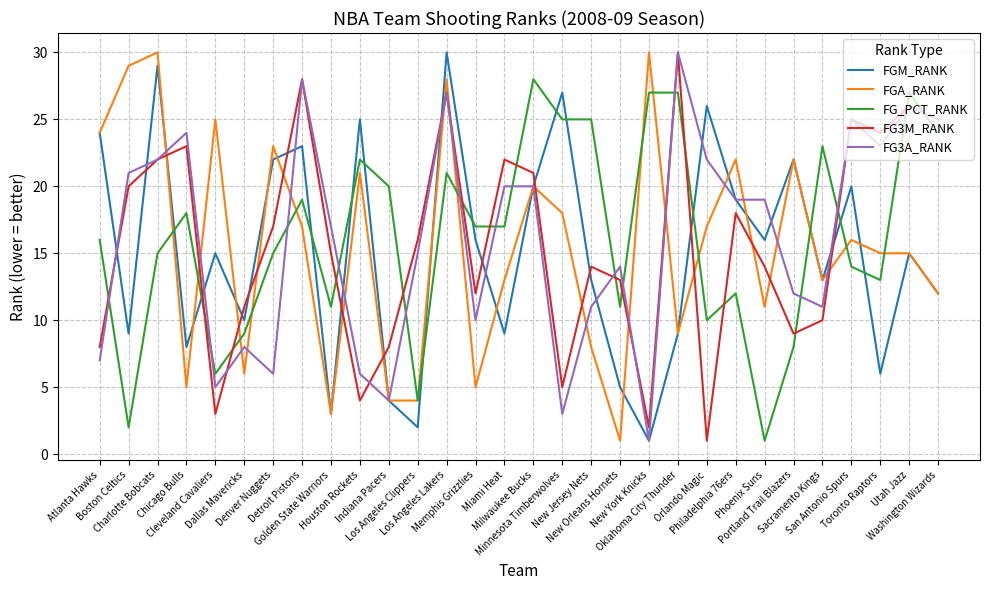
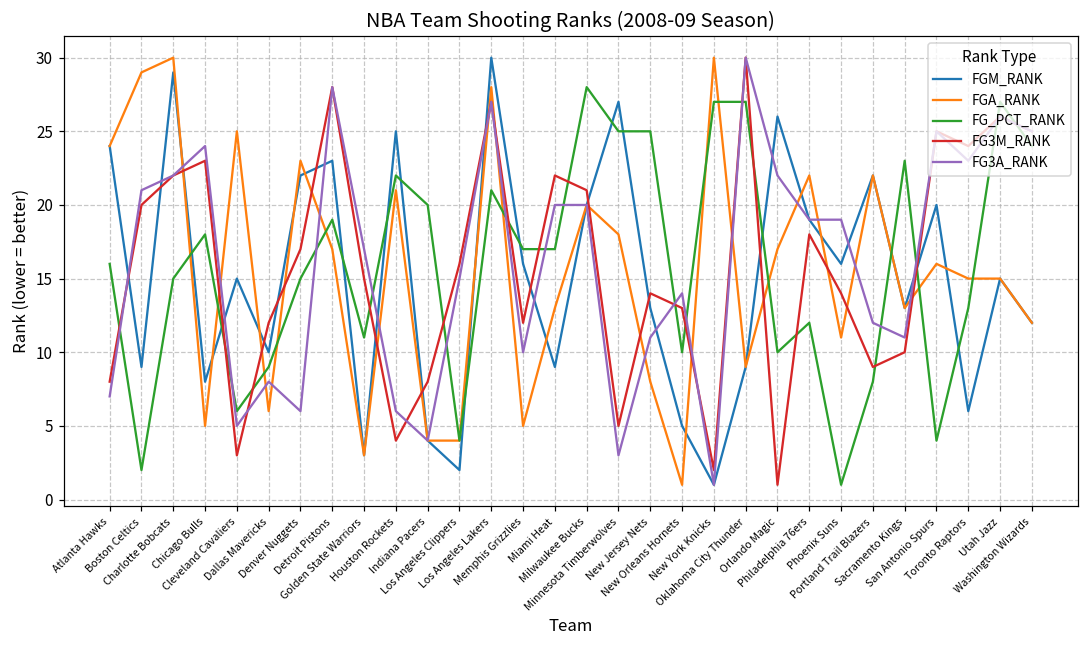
  {
    "FGM_RANK": {
      "Boston Celtics": 9,
      "Charlotte Bobcats": 29,
      "Chicago Bulls": 8,
      "Cleveland Cavaliers": 15,
      "Dallas Mavericks": 10,
      "Denver Nuggets": 22,
      "Detroit Pistons": 23,
      "Houston Rockets": 25,
      "Los Angeles Clippers": 2,
      "Los Angeles Lakers": 30,
      "Memphis Grizzlies": 16,
      "Miami Heat": 9,
      "Minnesota Timberwolves": 27,
      "New Jersey Nets": 13,
      "New Orleans Hornets": 5,
      "Orlando Magic": 26,
      "Phoenix Suns": 16,
      "San Antonio Spurs": 20,
      "Toronto Raptors": 6
    },
    "FGA_RANK": {
      "Boston Celtics": 29,
      "Charlotte Bobcats": 30,
      "Chicago Bulls": 5,
      "Cleveland Cavaliers": 25,
      "Dallas Mavericks": 6,
      "Denver Nuggets": 23,
      "Detroit Pistons": 17,
      "Houston Rockets": 21,
      "Los Angeles Lakers": 28,
      "Memphis Grizzlies": 5,
      "Miami Heat": 13,
      "Minnesota Timberwolves": 18,
      "New Jersey Nets": 8,
      "New Orleans Hornets": 1,
      "New York Knicks": 30,
      "Orlando Magic": 17,
      "Philadelphia 76ers": 22,
      "Phoenix Suns": 11,
      "San Antonio Spurs": 16,
      "Toronto Raptors": 15
    },
    "FG_PCT_RANK": {
      "Atlanta Hawks": 16,
      "Boston Celtics": 2,
      "Charlotte Bobcats": 15,
      "Chicago Bulls": 18,
      "Cleveland Cavaliers": 6,
      "Dallas Mavericks": 9,
      "Denver Nuggets": 15,
      "Detroit Pistons": 19,
      "Golden State Warriors": 11,
      "Houston Rockets": 22,
      "Indiana Pacers": 20,
      "Los Angeles Lakers": 21,
      "Memphis Grizzlies": 17,
      "Miami Heat": 17,
      "Milwaukee Bucks": 28,
      "Minnesota Timberwolves": 25,
      "New Jersey Nets": 25,
-     "New Orleans Hornets": 11,
+     "New Orleans Hornets": 10,
      "New York Knicks": 27,
      "Oklahoma City Thunder": 27,
      "Orlando Magic": 10,
      "Philadelphia 76ers": 12,
      "Phoenix Suns": 1,
      "Portland Trail Blazers": 8,
      "Sacramento Kings": 23,
-     "San Antonio Spurs": 14,
+     "San Antonio Spurs": 4,
      "Toronto Raptors": 13
    },
    "FG3M_RANK": {
      "Atlanta Hawks": 8,
      "Boston Celtics": 20,
      "Chicago Bulls": 23,
      "Cleveland Cavaliers": 3,
-     "Dallas Mavericks": 11,
+     "Dallas Mavericks": 12,
      "Denver Nuggets": 17,
      "Golden State Warriors": 15,
      "Houston Rockets": 4,
      "Indiana Pacers": 8,
      "Los Angeles Clippers": 16,
      "Memphis Grizzlies": 12,
      "Miami Heat": 22,
      "Milwaukee Bucks": 21,
      "Minnesota Timberwolves": 5,
      "New Jersey Nets": 14,
      "New Orleans Hornets": 13,
      "New York Knicks": 2,
      "Orlando Magic": 1,
      "Philadelphia 76ers": 18,
      "Phoenix Suns": 14,
      "Portland Trail Blazers": 9,
      "Sacramento Kings": 10
    },
    "FG3A_RANK": {
      "Atlanta Hawks": 7,
      "Boston Celtics": 21,
      "Chicago Bulls": 24,
      "Cleveland Cavaliers": 5,
      "Dallas Mavericks": 8,
      "Denver Nuggets": 6,
      "Golden State Warriors": 17,
      "Houston Rockets": 6,
      "Los Angeles Clippers": 15,
      "Memphis Grizzlies": 10,
      "Miami Heat": 20,
      "Minnesota Timberwolves": 3,
      "New Jersey Nets": 11,
      "New Orleans Hornets": 14,
      "Orlando Magic": 22,
      "Phoenix Suns": 19,
      "Portland Trail Blazers": 12,
      "Sacramento Kings": 11
    }
  }
